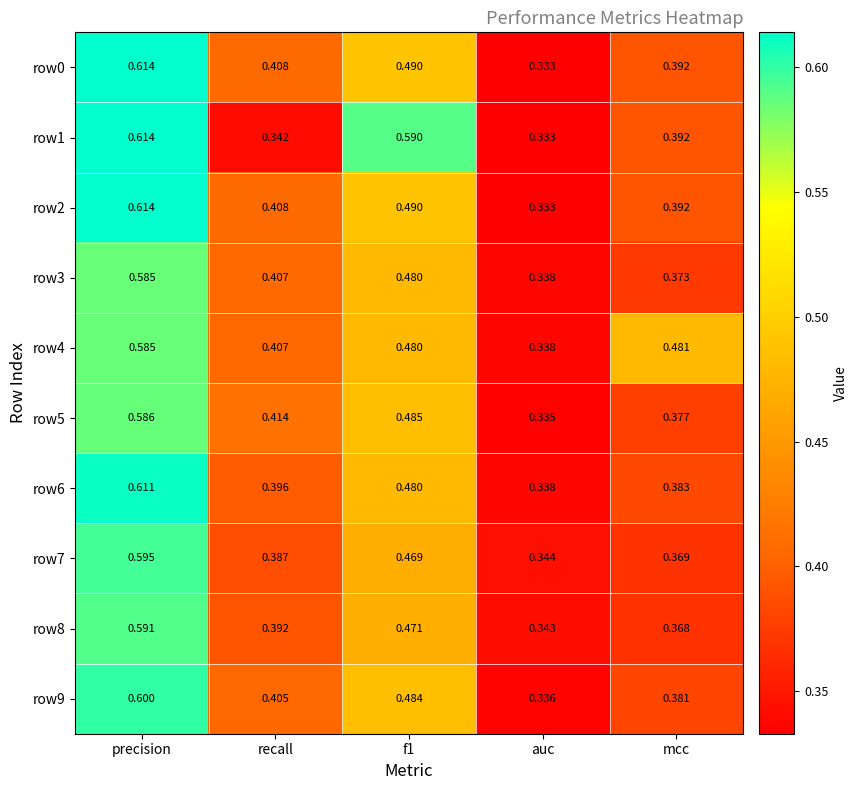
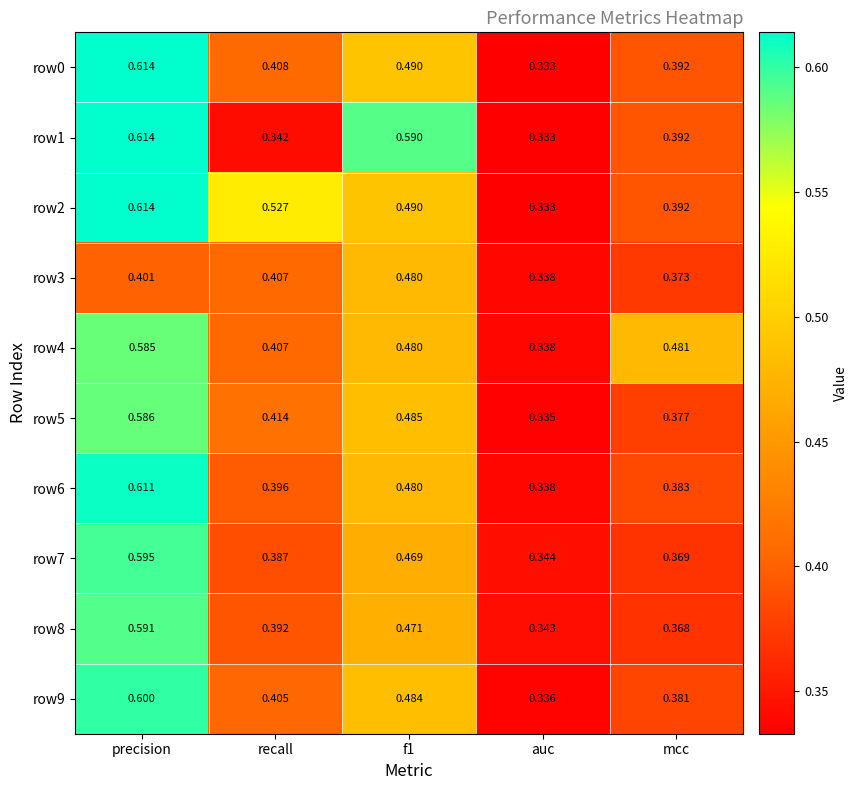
  {
    "row0": {
      "precision": 0.614,
      "recall": 0.408,
      "f1": 0.490,
      "auc": 0.333,
      "mcc": 0.392
    },
    "row1": {
      "precision": 0.614,
      "recall": 0.342,
      "f1": 0.590,
      "auc": 0.333,
      "mcc": 0.392
    },
    "row2": {
      "precision": 0.614,
-     "recall": 0.408,
+     "recall": 0.527,
      "f1": 0.490,
      "auc": 0.333,
      "mcc": 0.392
    },
    "row3": {
-     "precision": 0.585,
+     "precision": 0.401,
      "recall": 0.407,
      "f1": 0.480,
      "auc": 0.338,
      "mcc": 0.373
    },
    "row4": {
      "precision": 0.585,
      "recall": 0.407,
      "f1": 0.480,
      "auc": 0.338,
      "mcc": 0.481
    },
    "row5": {
      "precision": 0.586,
      "recall": 0.414,
      "f1": 0.485,
      "auc": 0.335,
      "mcc": 0.377
    },
    "row6": {
      "precision": 0.611,
      "recall": 0.396,
      "f1": 0.480,
      "auc": 0.338,
      "mcc": 0.383
    },
    "row7": {
      "precision": 0.595,
      "recall": 0.387,
      "f1": 0.469,
      "auc": 0.344,
      "mcc": 0.369
    },
    "row8": {
      "precision": 0.591,
      "recall": 0.392,
      "f1": 0.471,
      "auc": 0.343,
      "mcc": 0.368
    },
    "row9": {
      "precision": 0.600,
      "recall": 0.405,
      "f1": 0.484,
      "auc": 0.336,
      "mcc": 0.381
    }
  }
